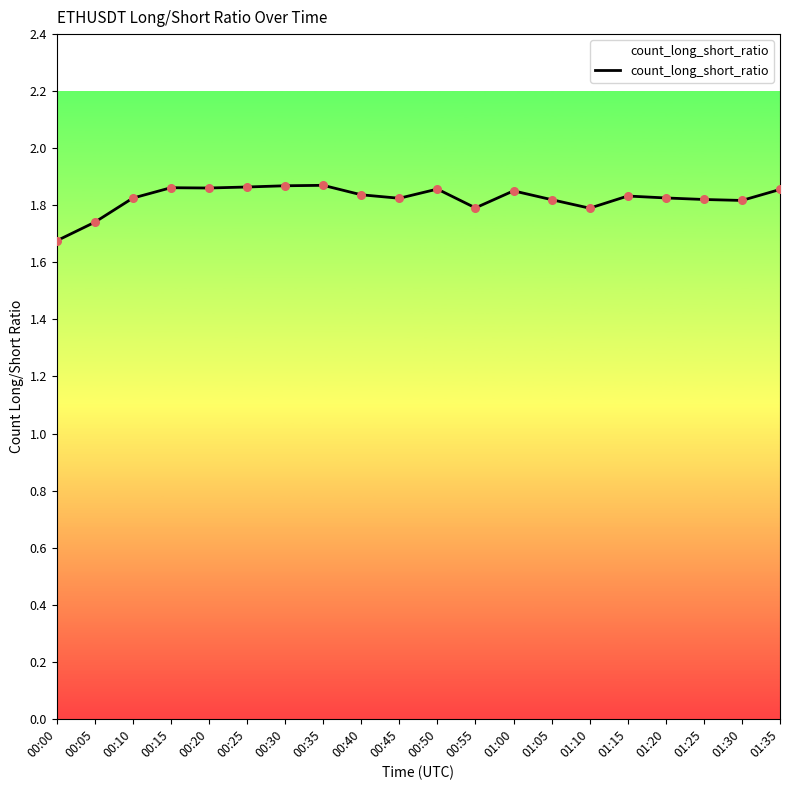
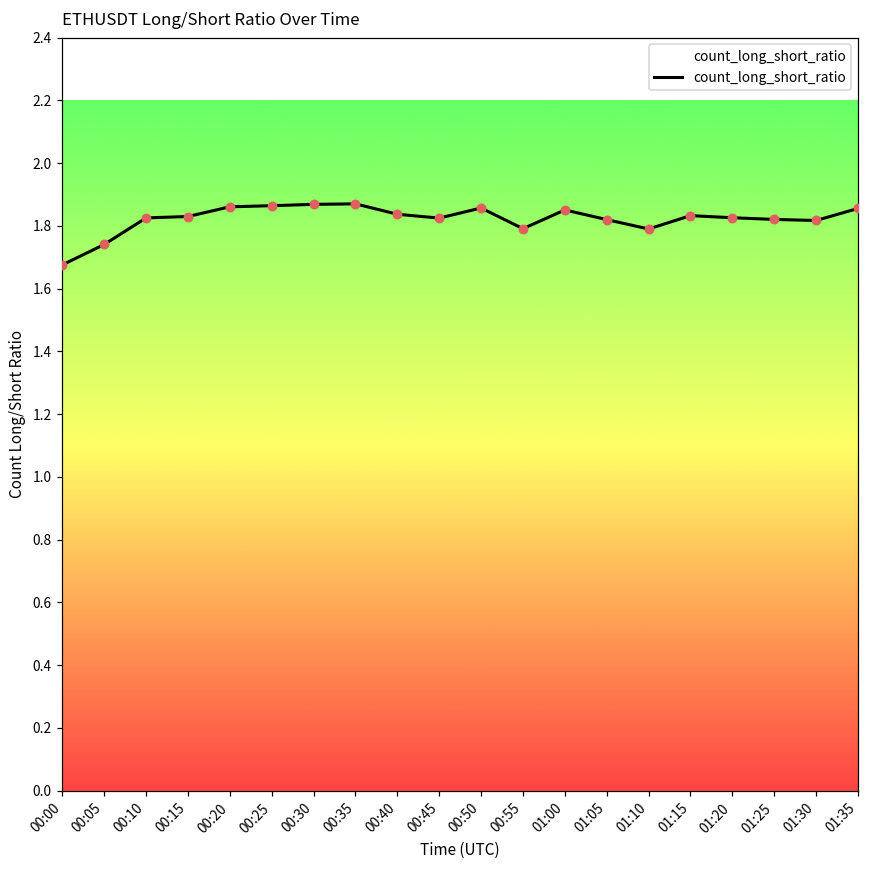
  {
    "00:00": 1.68,
    "00:05": 1.74,
    "00:10": 1.83,
-   "00:15": 1.86,
+   "00:15": 1.83,
    "00:20": 1.86,
    "00:25": 1.86,
    "00:30": 1.87,
    "00:35": 1.87,
    "00:40": 1.84,
    "00:45": 1.82,
    "00:50": 1.86,
    "00:55": 1.79,
    "01:00": 1.85,
    "01:05": 1.82,
    "01:10": 1.79,
    "01:15": 1.83,
    "01:20": 1.83,
    "01:25": 1.82,
    "01:30": 1.82,
    "01:35": 1.86
  }
